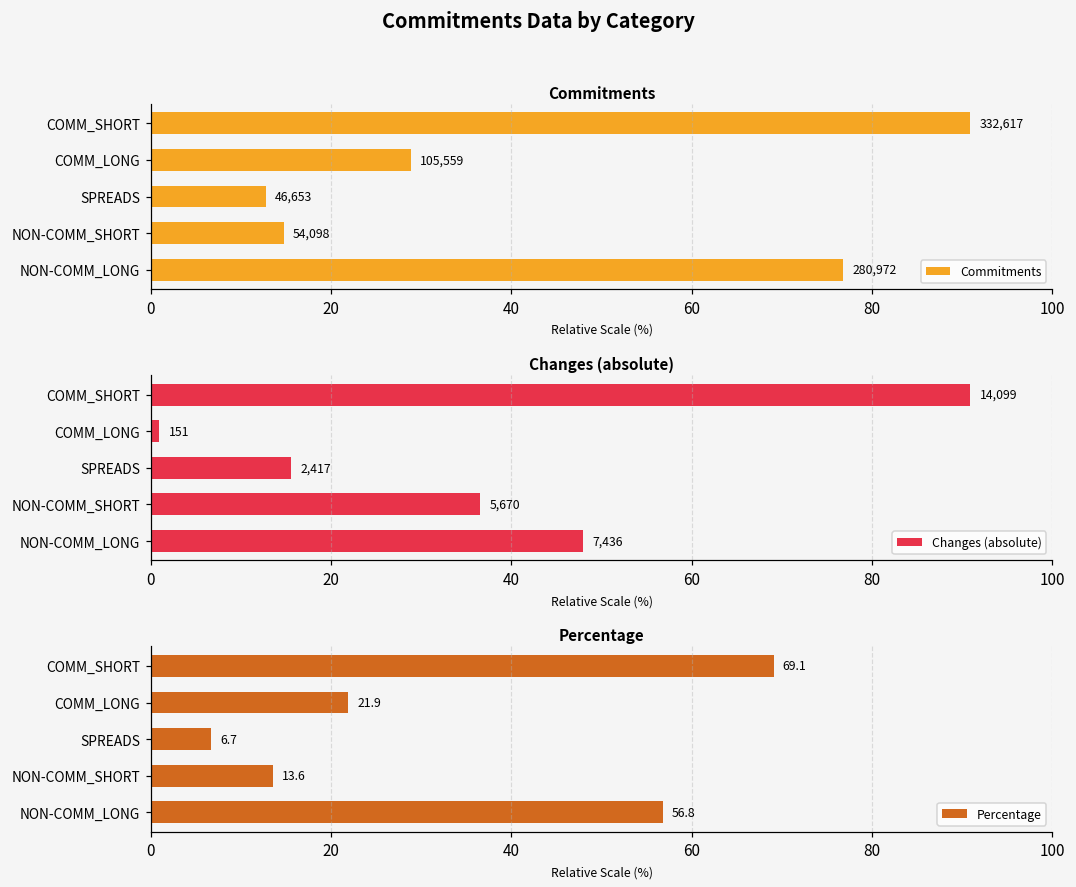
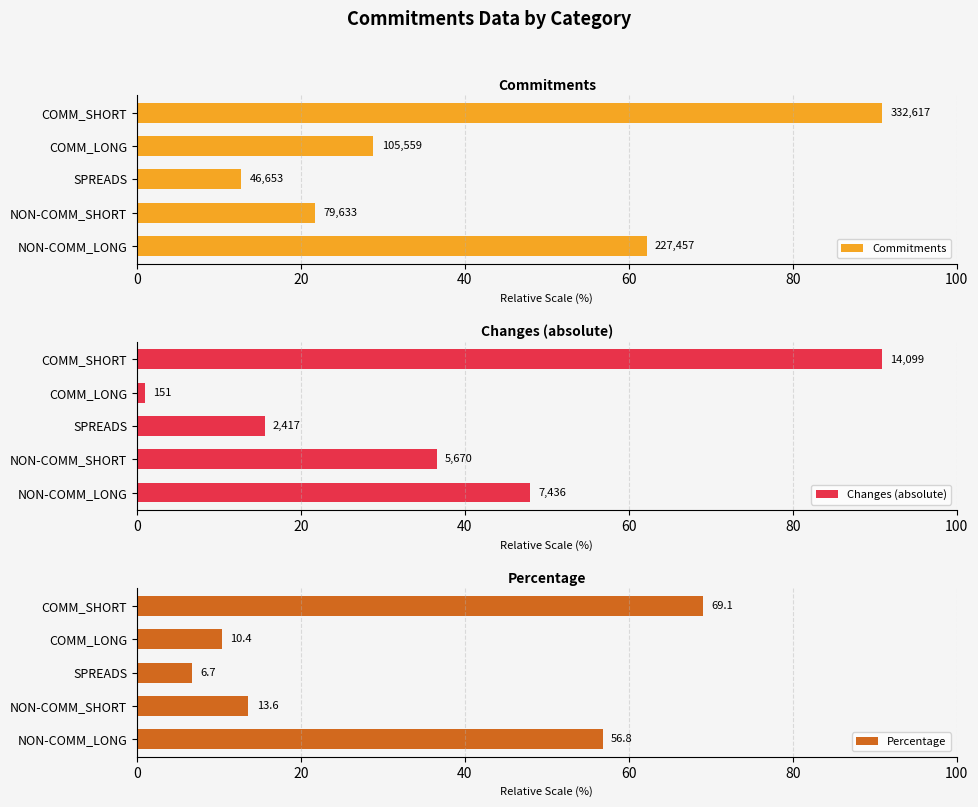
  {
    "Commitments": {
-     "NON-COMM_SHORT": "54,098",
-     "NON-COMM_LONG": "280,972"
+     "NON-COMM_SHORT": "79,633",
+     "NON-COMM_LONG": "227,457"
    },
    "Percentage": {
      "COMM_SHORT": "69.1",
-     "COMM_LONG": "21.9",
+     "COMM_LONG": "10.4",
      "SPREADS": "6.7",
      "NON-COMM_SHORT": "13.6",
      "NON-COMM_LONG": "56.8"
    }
  }
